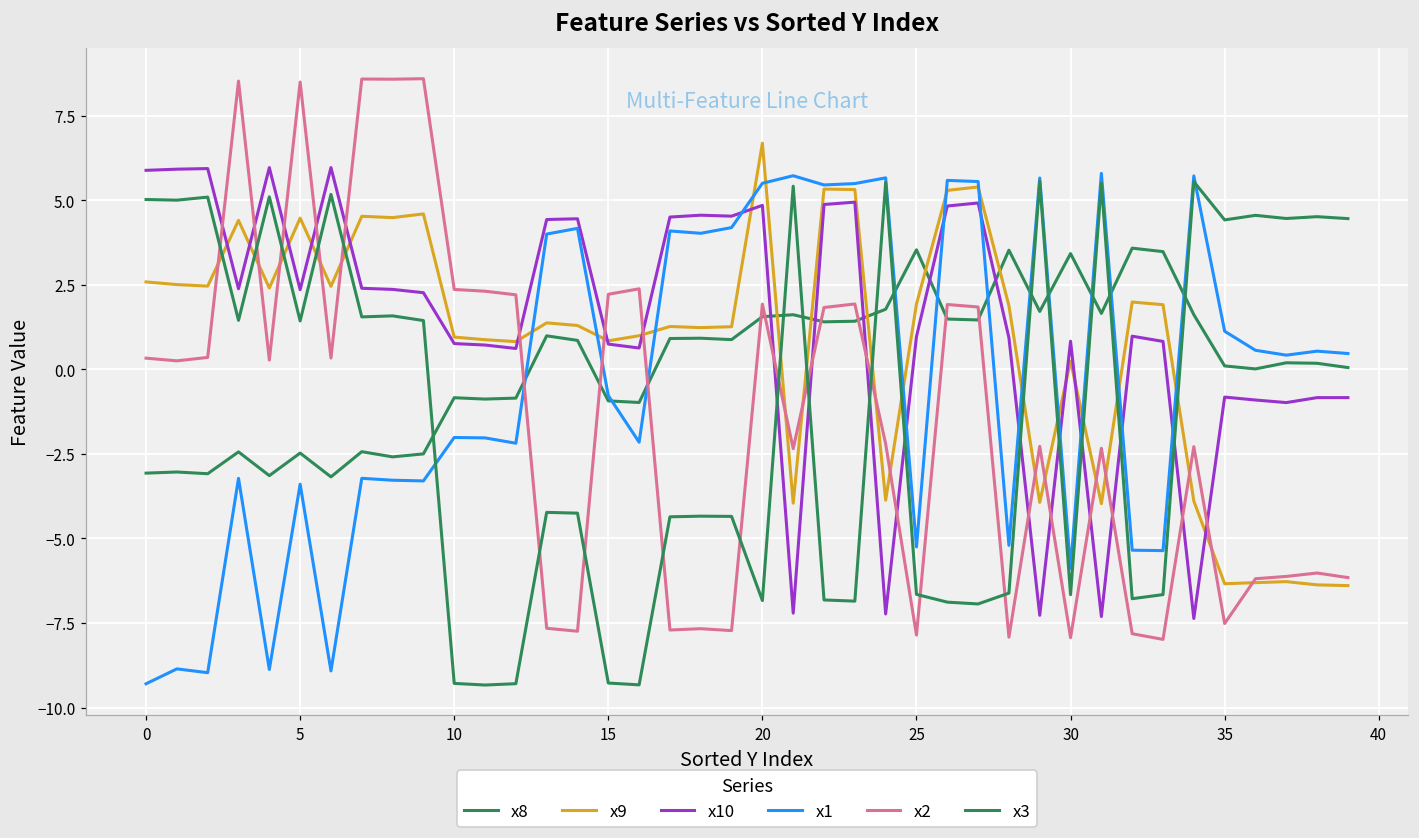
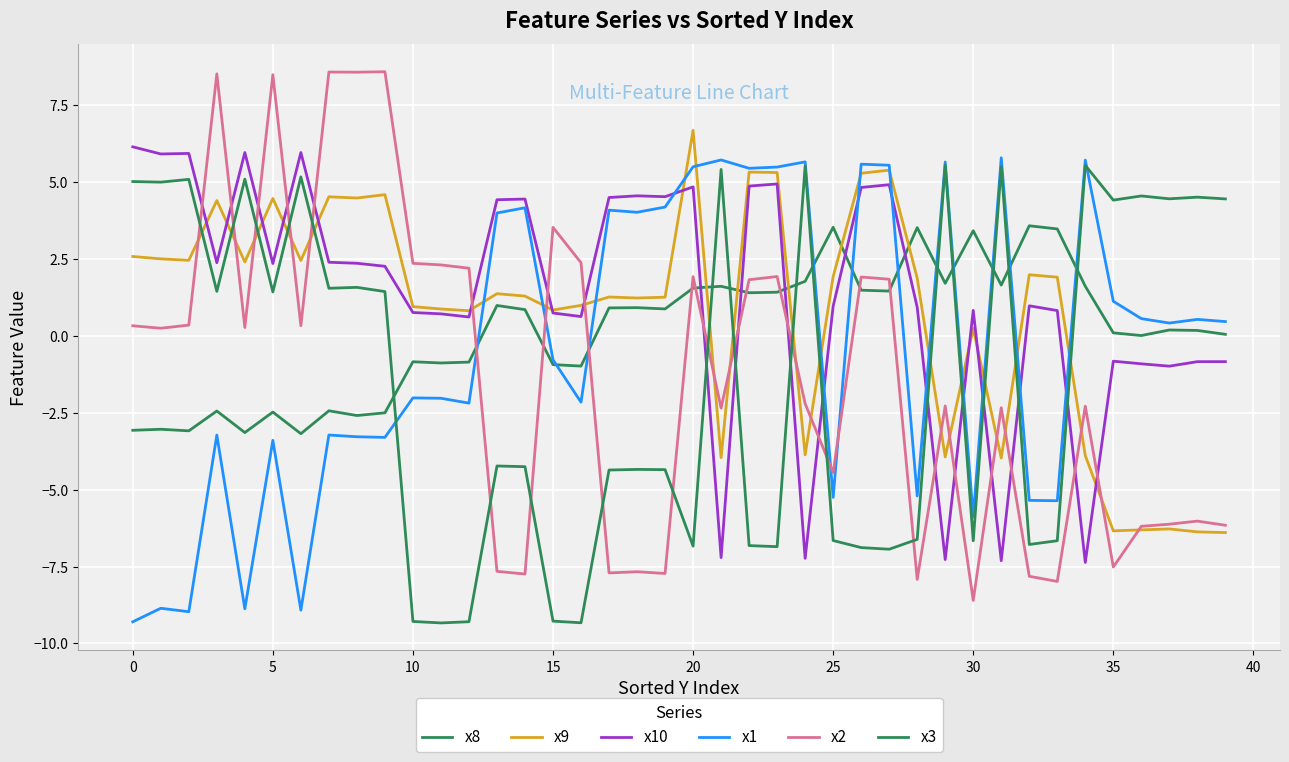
  {
    "x9": {
      "0": 2.6,
      "5": 4.5,
      "10": 1.0,
      "15": 0.8,
      "20": 6.7,
      "25": 1.9,
      "30": 0.2,
      "35": -6.3
    },
    "x10": {
-     "0": 5.9,
+     "0": 6.2,
      "5": 2.4,
      "10": 0.8,
      "15": 0.7,
      "20": 4.8,
      "25": 1.0,
      "30": 0.8,
      "35": -0.8
    },
    "x1": {
      "0": -9.3,
      "5": -3.4,
      "10": -2.0,
      "15": -0.8,
      "20": 5.5,
      "25": -5.3,
      "30": -5.9,
      "35": 1.1
    },
    "x2": {
      "0": 0.3,
      "5": 8.5,
      "10": 2.4,
-     "15": 2.2,
+     "15": 3.5,
      "20": 1.9,
-     "25": -7.9,
-     "30": -7.9,
+     "25": -4.4,
+     "30": -8.6,
      "35": -7.5
    }
  }
